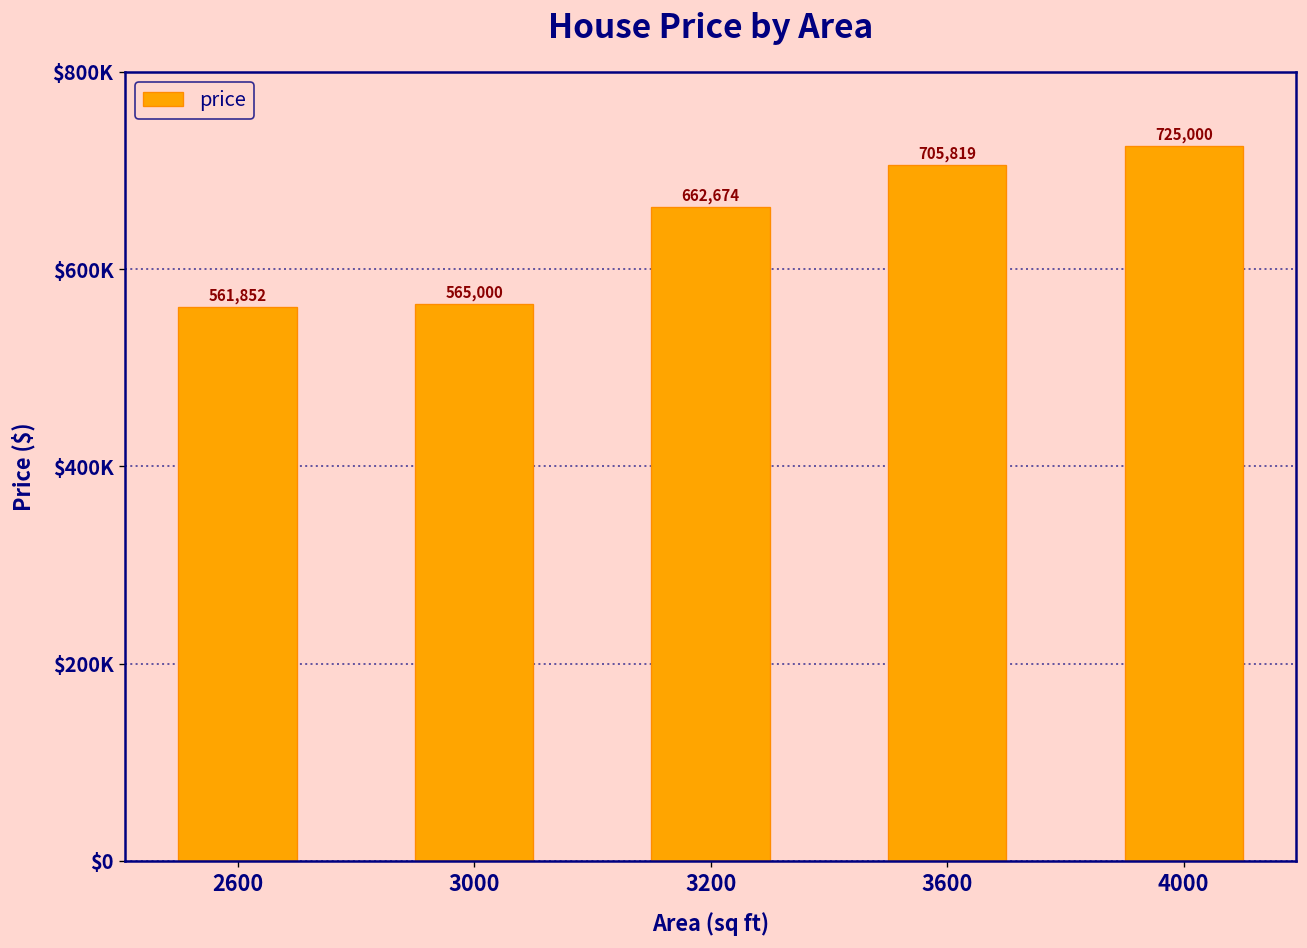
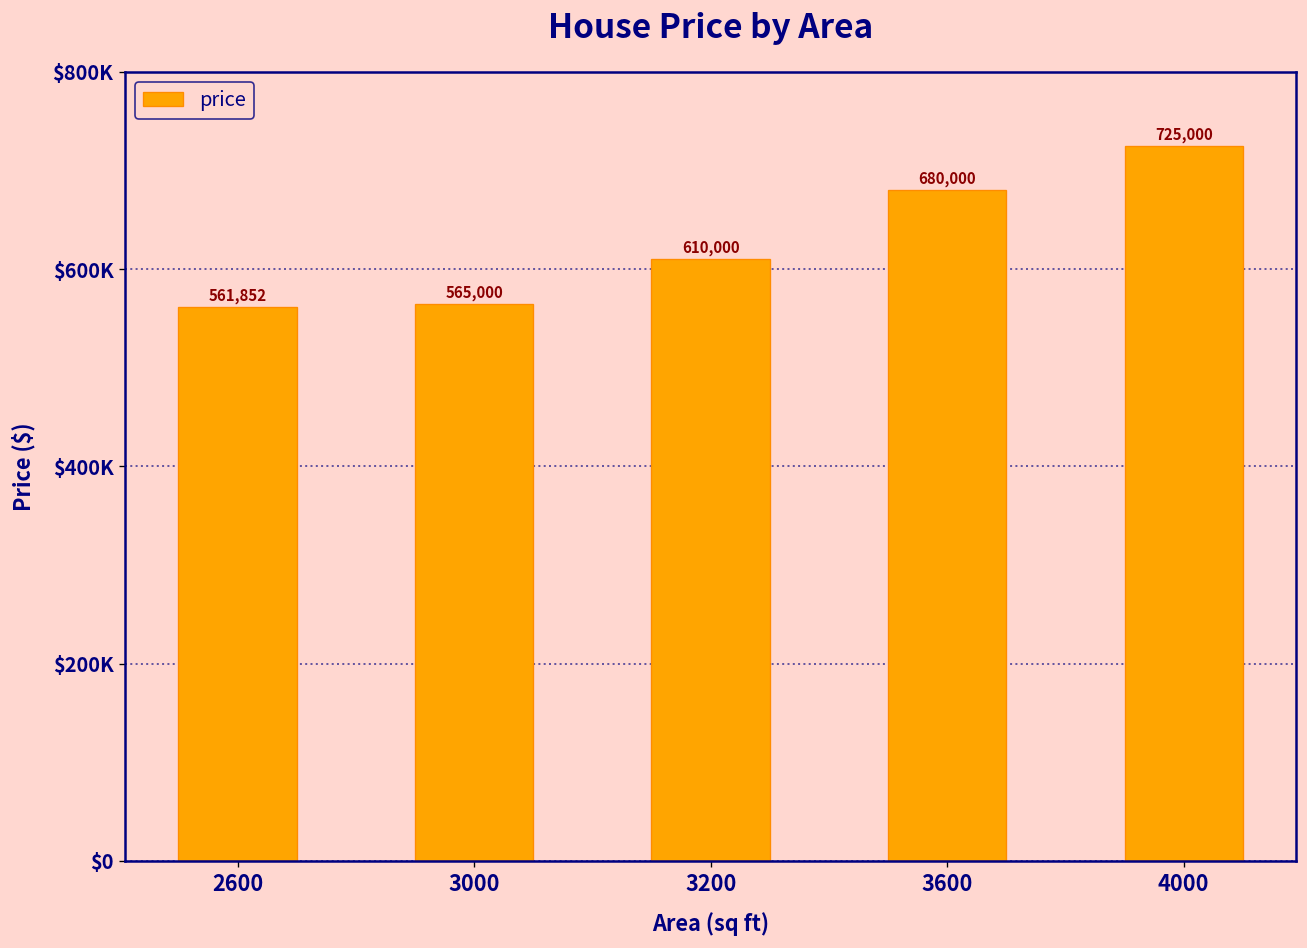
  {
    "2600": "561,852",
    "3000": "565,000",
-   "3200": "662,674",
-   "3600": "705,819",
+   "3200": "610,000",
+   "3600": "680,000",
    "4000": "725,000"
  }
